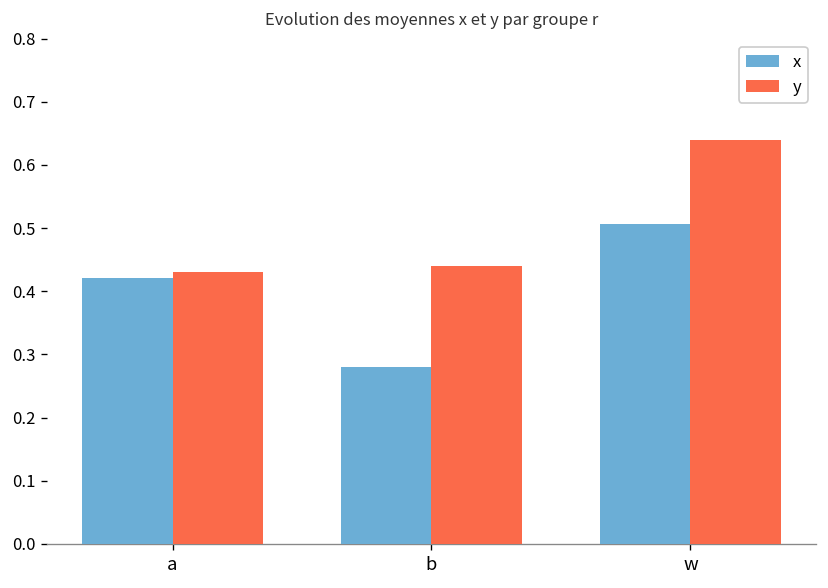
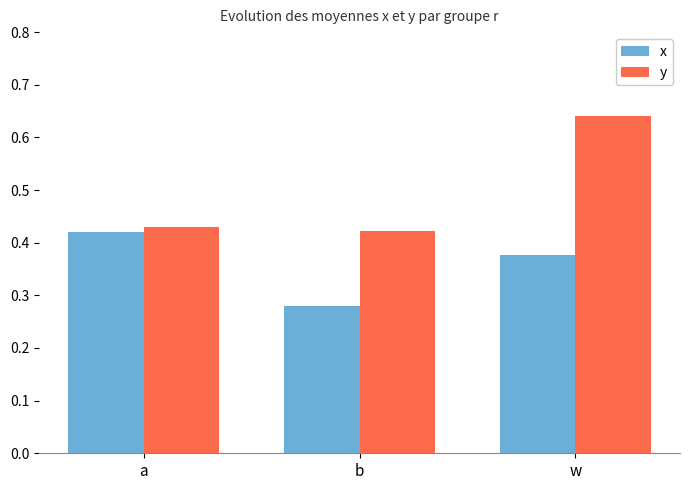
  {
    "x": {
      "a": 0.42,
      "b": 0.28,
-     "w": 0.51
+     "w": 0.38
    },
    "y": {
      "a": 0.43,
-     "b": 0.44,
+     "b": 0.42,
      "w": 0.64
    }
  }
